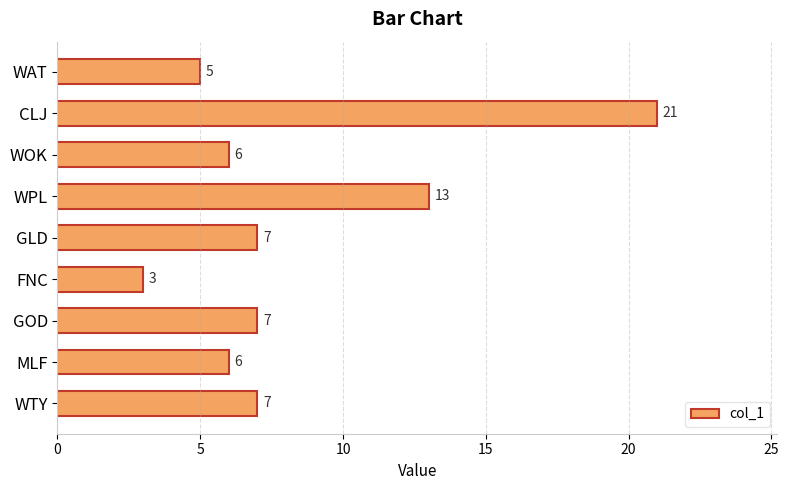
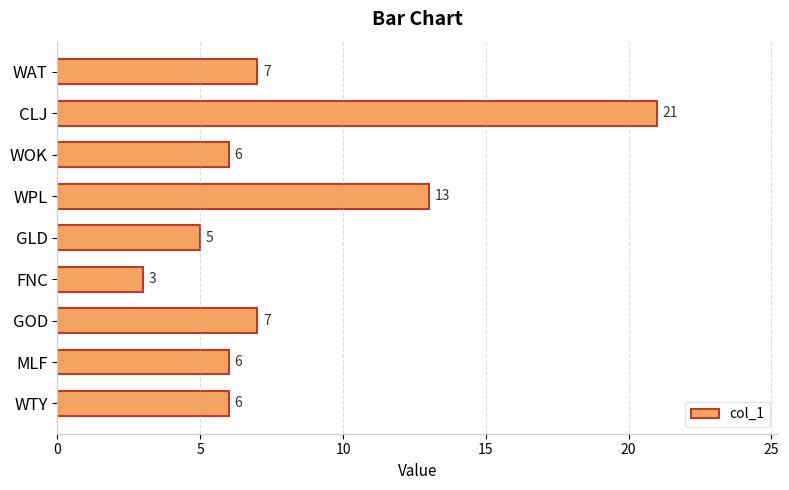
  {
-   "WAT": 5,
+   "WAT": 7,
    "CLJ": 21,
    "WOK": 6,
    "WPL": 13,
-   "GLD": 7,
+   "GLD": 5,
    "FNC": 3,
    "GOD": 7,
    "MLF": 6,
-   "WTY": 7
+   "WTY": 6
  }
